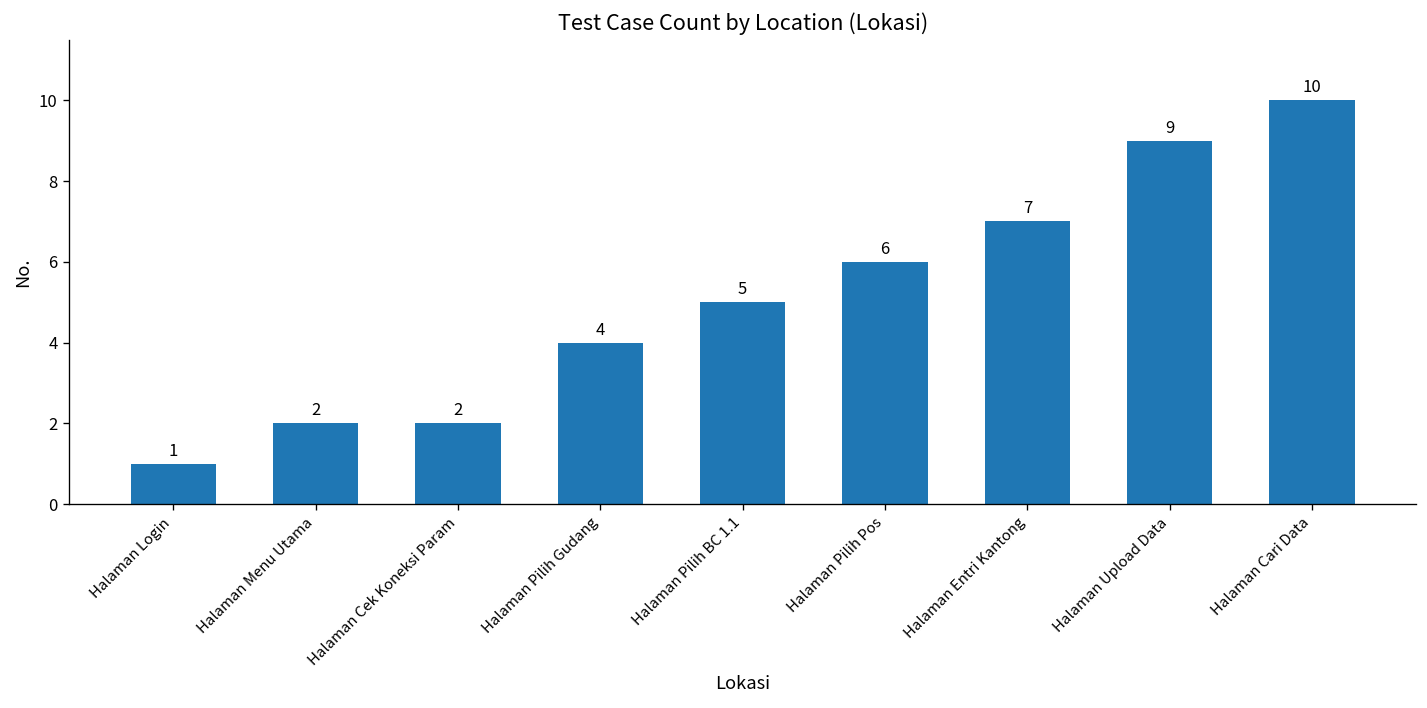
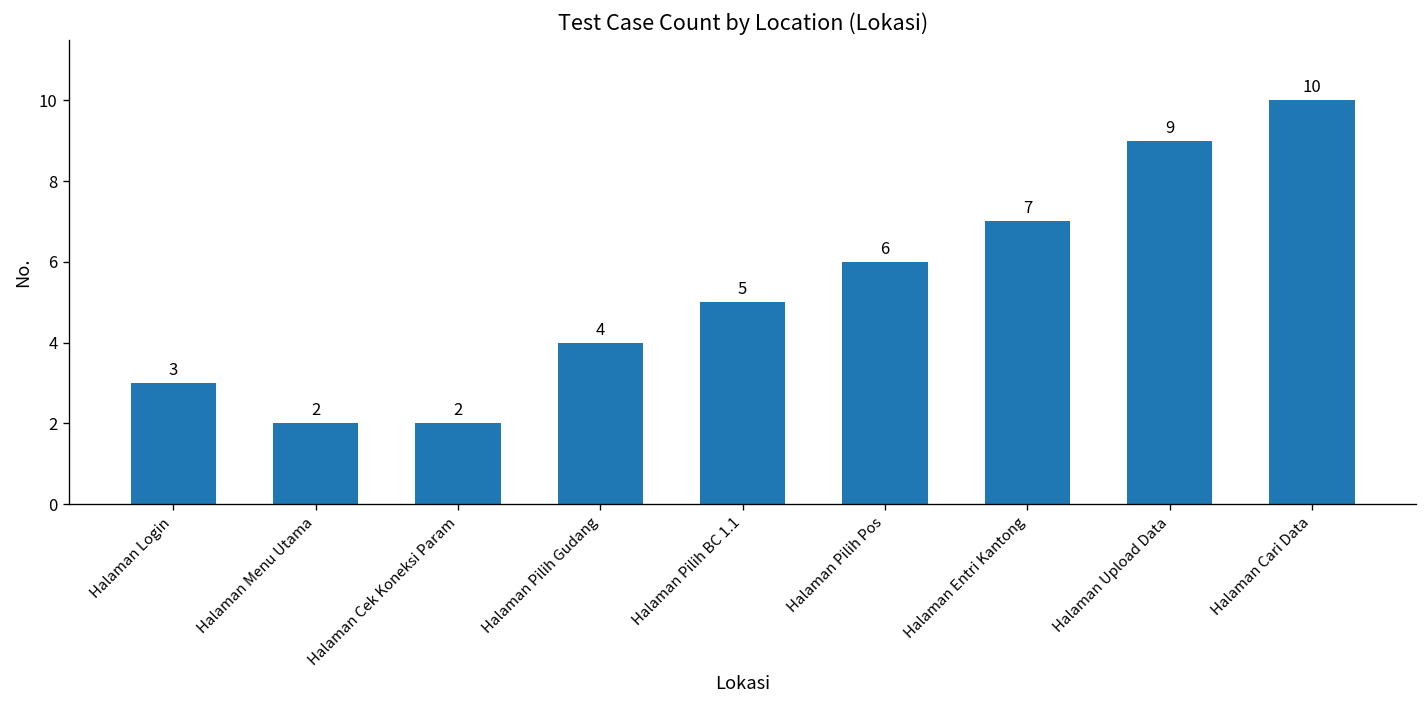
  {
-   "Halaman Login": 1,
+   "Halaman Login": 3,
    "Halaman Menu Utama": 2,
    "Halaman Cek Koneksi Param": 2,
    "Halaman Pilih Gudang": 4,
    "Halaman Pilih BC 1.1": 5,
    "Halaman Pilih Pos": 6,
    "Halaman Entri Kantong": 7,
    "Halaman Upload Data": 9,
    "Halaman Cari Data": 10
  }
